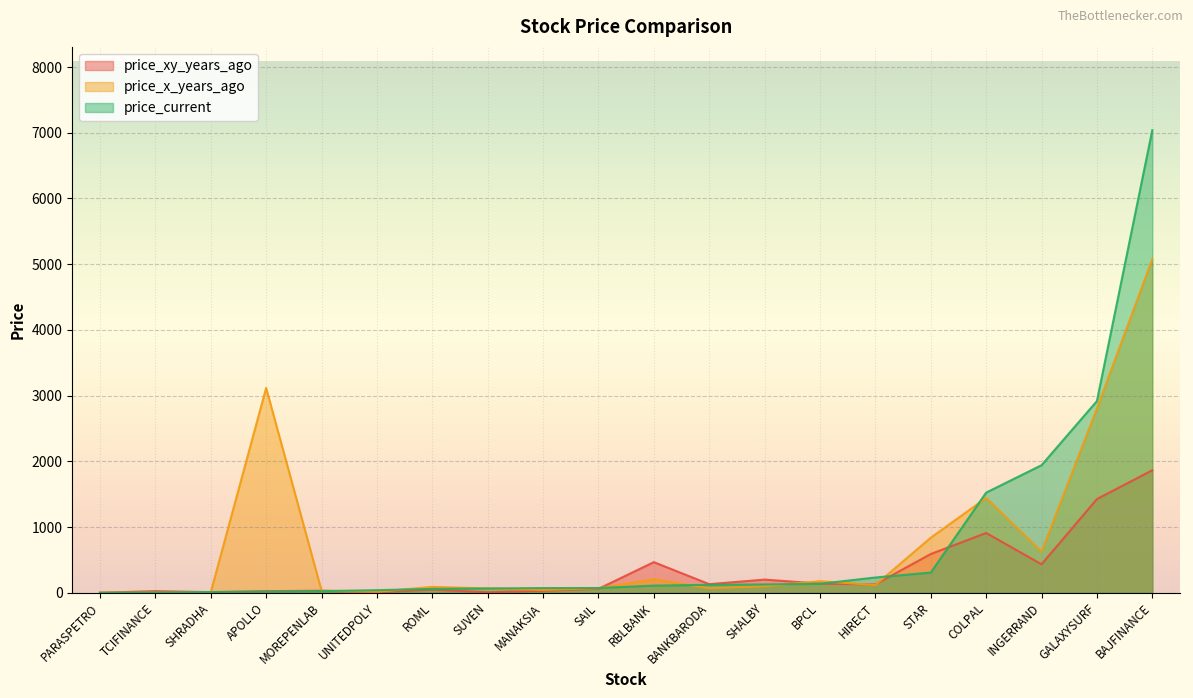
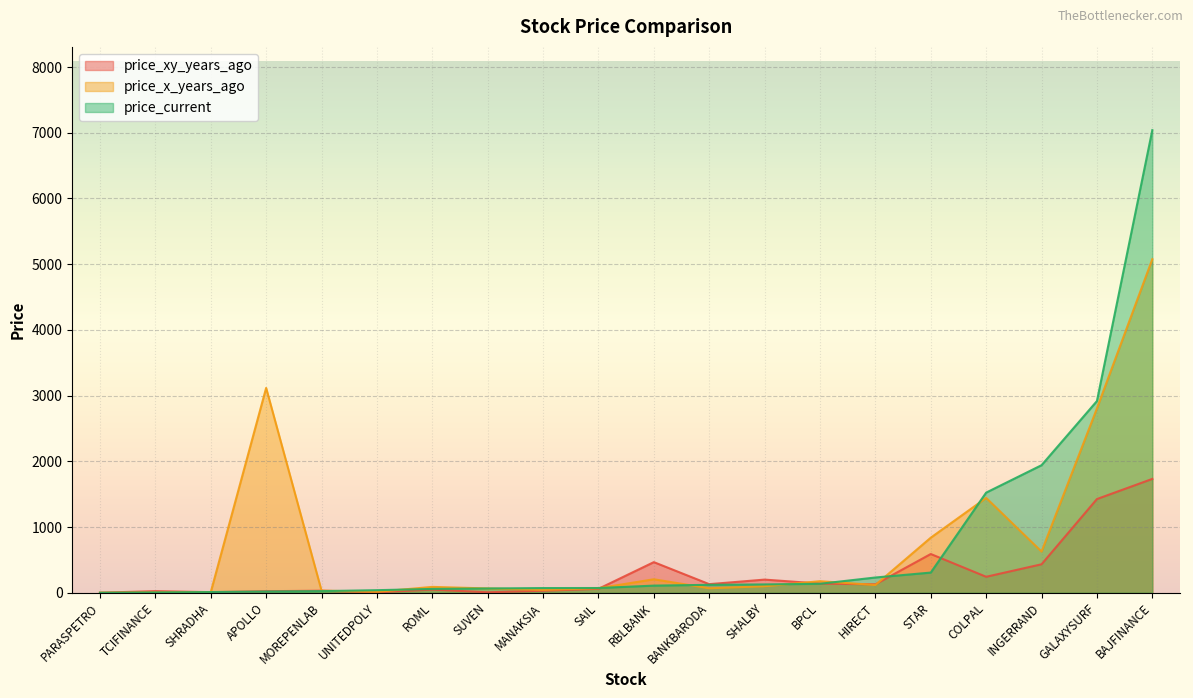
  {
    "price_xy_years_ago": {
      "SUVEN": 0,
      "RBLBANK": 500,
      "SHALBY": 200,
      "STAR": 600,
-     "COLPAL": 900,
+     "COLPAL": 200,
      "INGERRAND": 400,
      "GALAXYSURF": 1400,
-     "BAJFINANCE": 1900
+     "BAJFINANCE": 1700
    },
    "price_x_years_ago": {
      "APOLLO": 3100,
      "RBLBANK": 200,
      "BANKBARODA": 100,
      "STAR": 800,
      "COLPAL": 1400,
      "INGERRAND": 600,
      "GALAXYSURF": 2800,
      "BAJFINANCE": 5100
    },
    "price_current": {
      "RBLBANK": 100,
      "HIRECT": 200,
      "STAR": 300,
      "COLPAL": 1500,
      "INGERRAND": 1900,
      "GALAXYSURF": 2900,
      "BAJFINANCE": 7000
    }
  }
